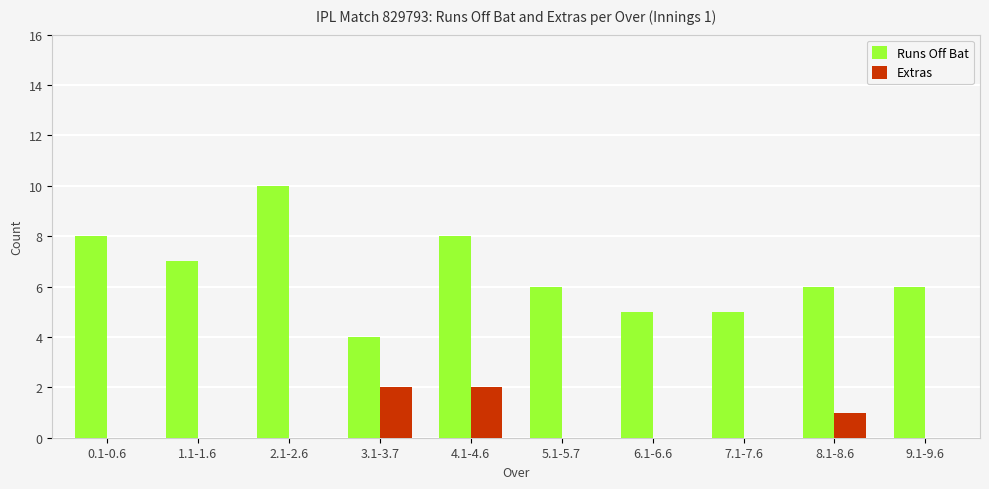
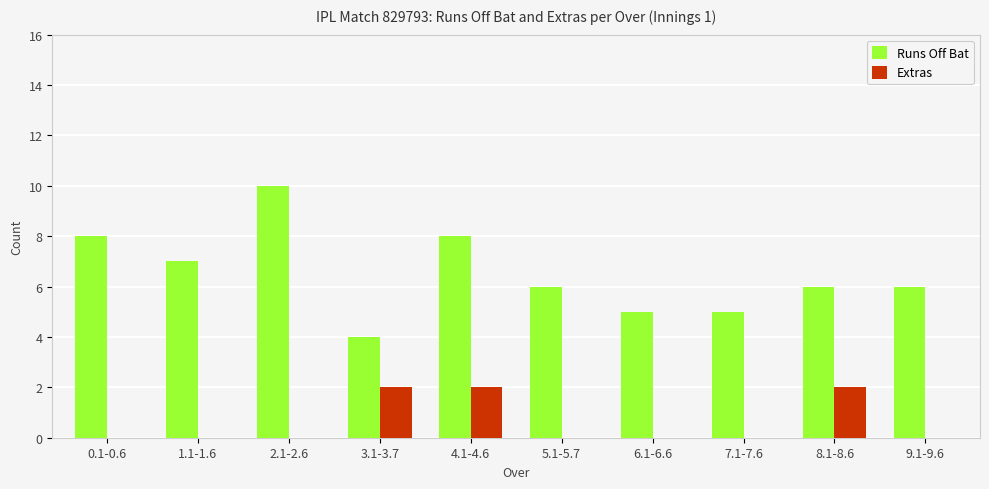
  {
    "Runs Off Bat": {
      "0.1-0.6": 8,
      "1.1-1.6": 7,
      "2.1-2.6": 10,
      "3.1-3.7": 4,
      "4.1-4.6": 8,
      "5.1-5.7": 6,
      "6.1-6.6": 5,
      "7.1-7.6": 5,
      "8.1-8.6": 6,
      "9.1-9.6": 6
    },
    "Extras": {
      "0.1-0.6": 0,
      "1.1-1.6": 0,
      "2.1-2.6": 0,
      "3.1-3.7": 2,
      "4.1-4.6": 2,
      "5.1-5.7": 0,
      "6.1-6.6": 0,
      "7.1-7.6": 0,
-     "8.1-8.6": 1,
+     "8.1-8.6": 2,
      "9.1-9.6": 0
    }
  }
